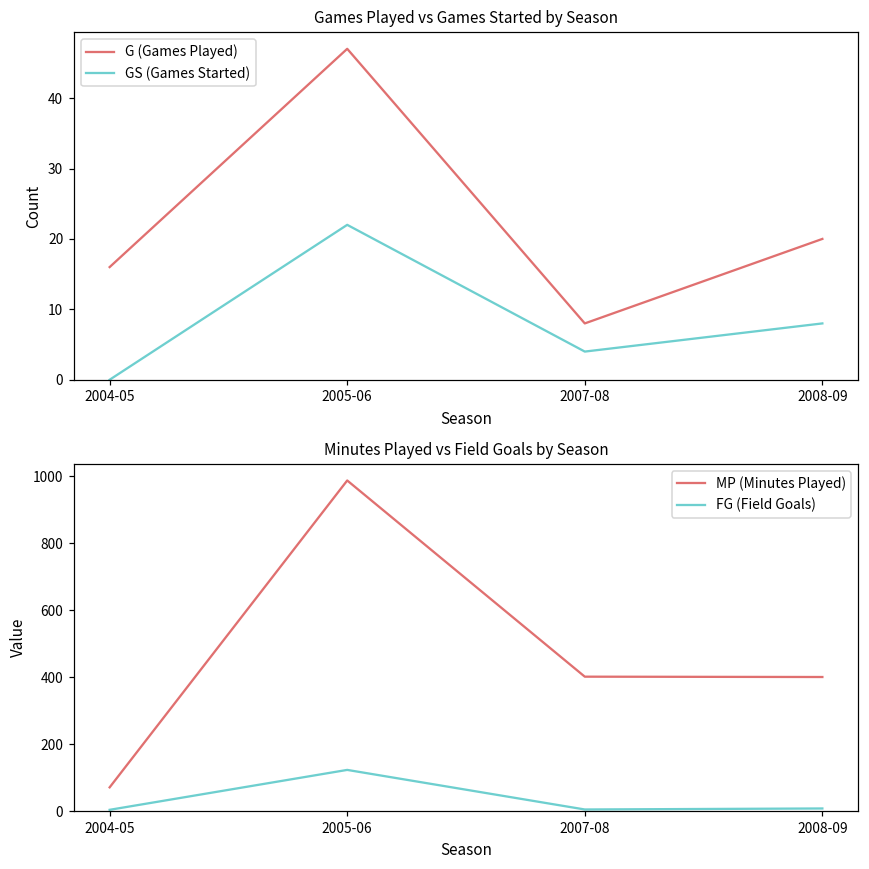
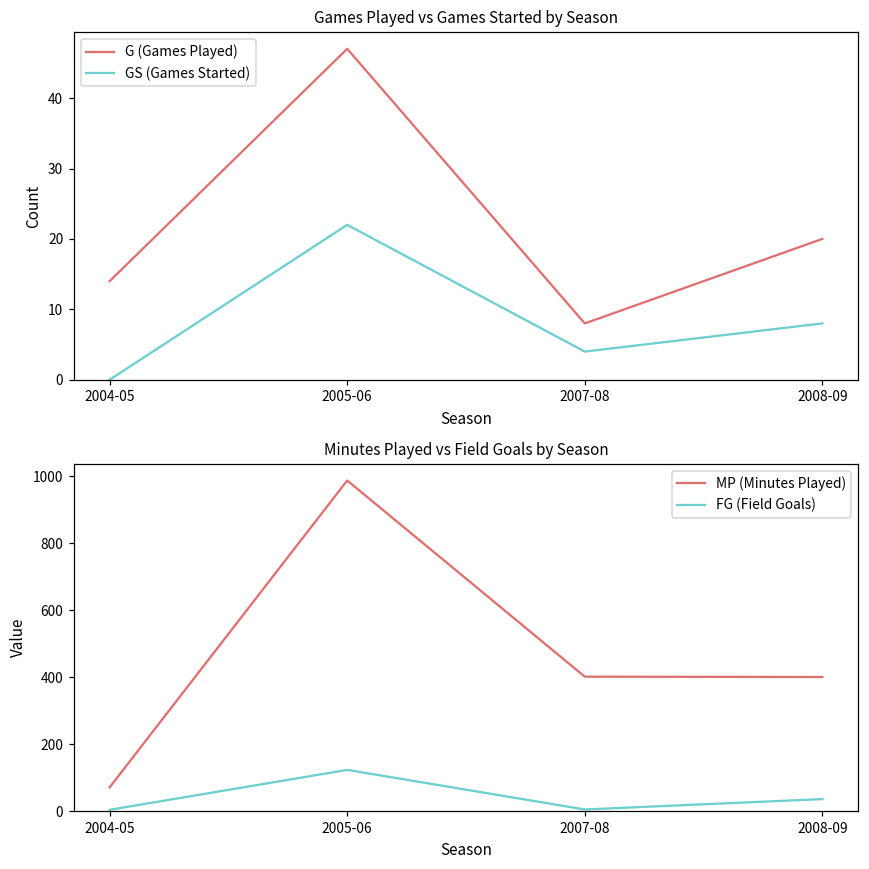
  {
    "Games Played vs Games Started by Season": {
      "G (Games Played)": {
-       "2004-05": 16,
+       "2004-05": 14,
        "2005-06": 47,
        "2007-08": 8,
        "2008-09": 20
      },
      "GS (Games Started)": {
        "2004-05": 0,
        "2005-06": 22,
        "2007-08": 4,
        "2008-09": 8
      }
    },
    "Minutes Played vs Field Goals by Season": {
      "MP (Minutes Played)": {
        "2004-05": 70,
        "2005-06": 990,
        "2007-08": 400,
        "2008-09": 400
      },
      "FG (Field Goals)": {
        "2004-05": 10,
        "2005-06": 120,
        "2007-08": 10,
-       "2008-09": 10
+       "2008-09": 40
      }
    }
  }
